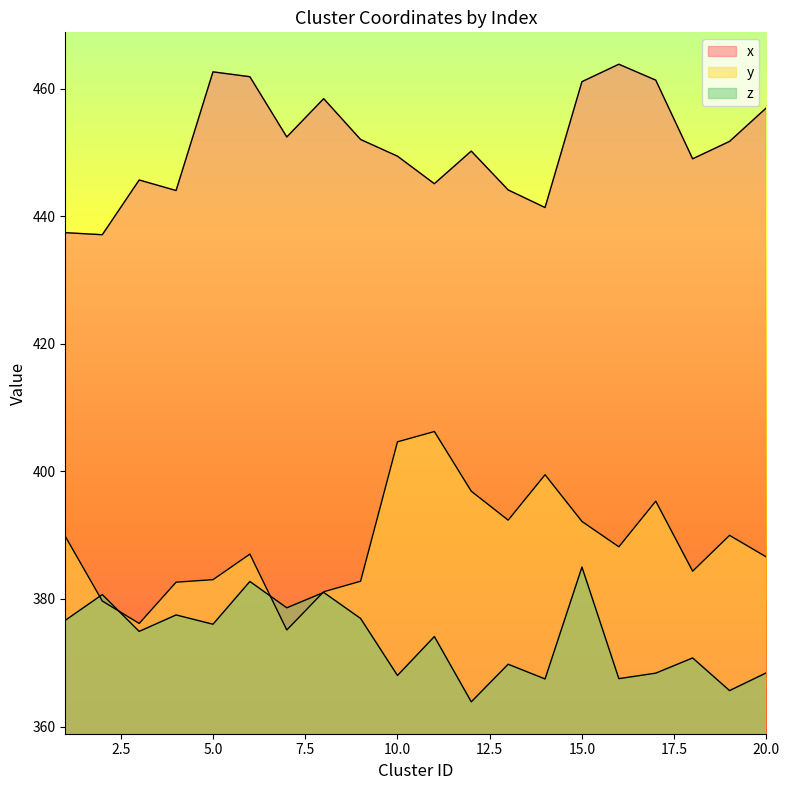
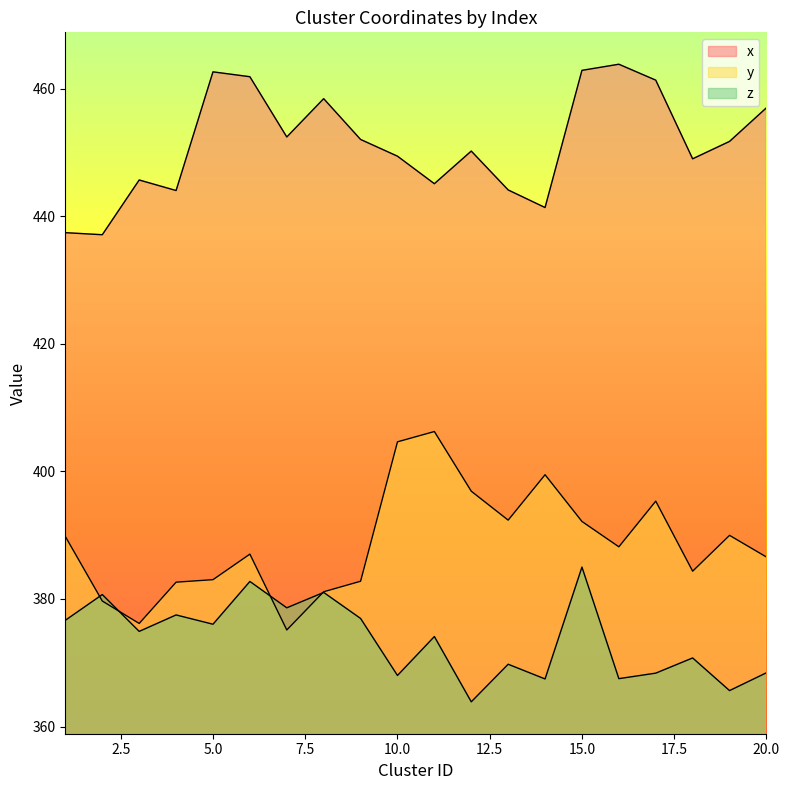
  {
    "x": {
      "5.0": 463,
      "10.0": 449,
-     "15.0": 461,
+     "15.0": 463,
      "20.0": 457
    },
    "y": {
      "5.0": 383,
      "10.0": 405,
      "15.0": 392,
      "20.0": 387
    },
    "z": {
      "5.0": 376,
      "10.0": 368,
      "15.0": 385,
      "20.0": 368
    }
  }
